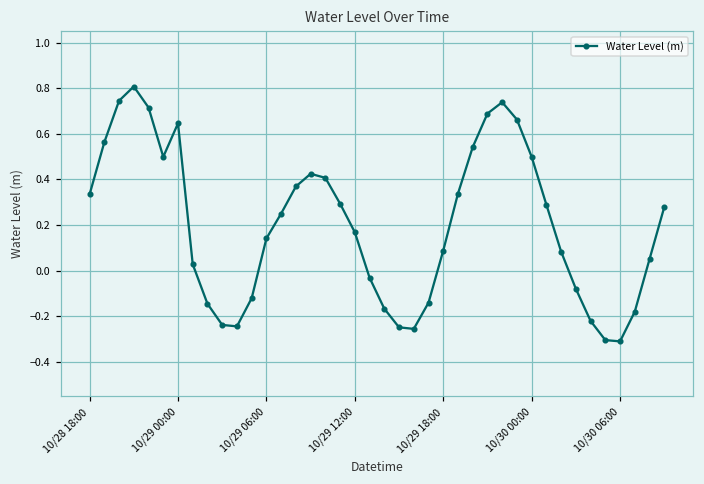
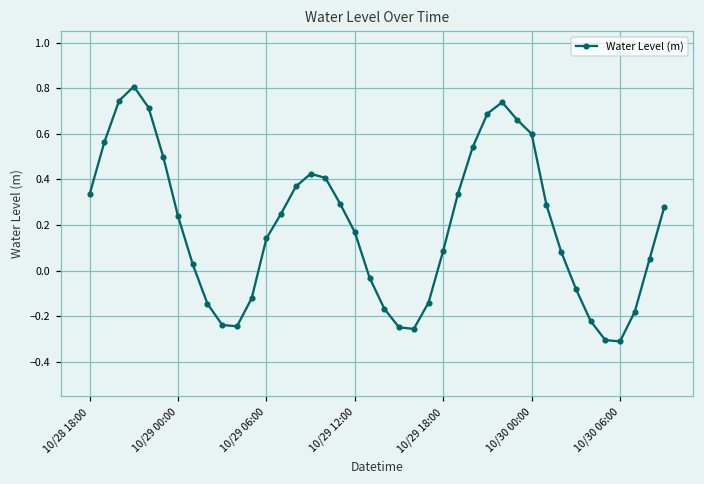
  {
    "10/28 18:00": 0.33,
-   "10/29 00:00": 0.65,
+   "10/29 00:00": 0.24,
    "10/29 06:00": 0.14,
    "10/29 12:00": 0.17,
    "10/29 18:00": 0.09,
-   "10/30 00:00": 0.50,
+   "10/30 00:00": 0.60,
    "10/30 06:00": -0.31
  }
